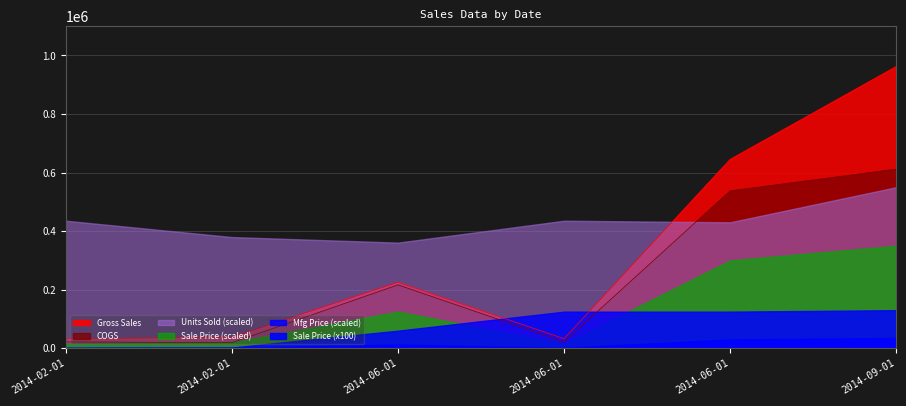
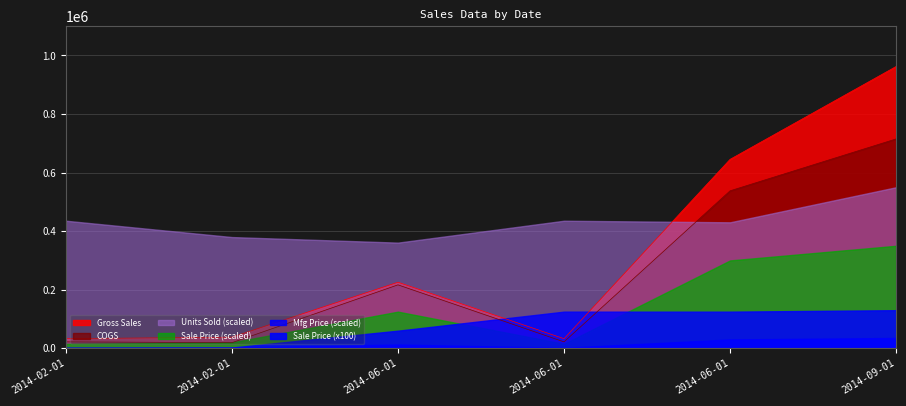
  {
    "Gross Sales": {
      "2014-09-01": 960000
    },
    "COGS": {
-     "2014-09-01": 610000
+     "2014-09-01": 720000
    },
    "Units Sold (scaled)": {
      "2014-09-01": 550000
    },
    "Sale Price (scaled)": {
      "2014-09-01": 350000
    }
  }
